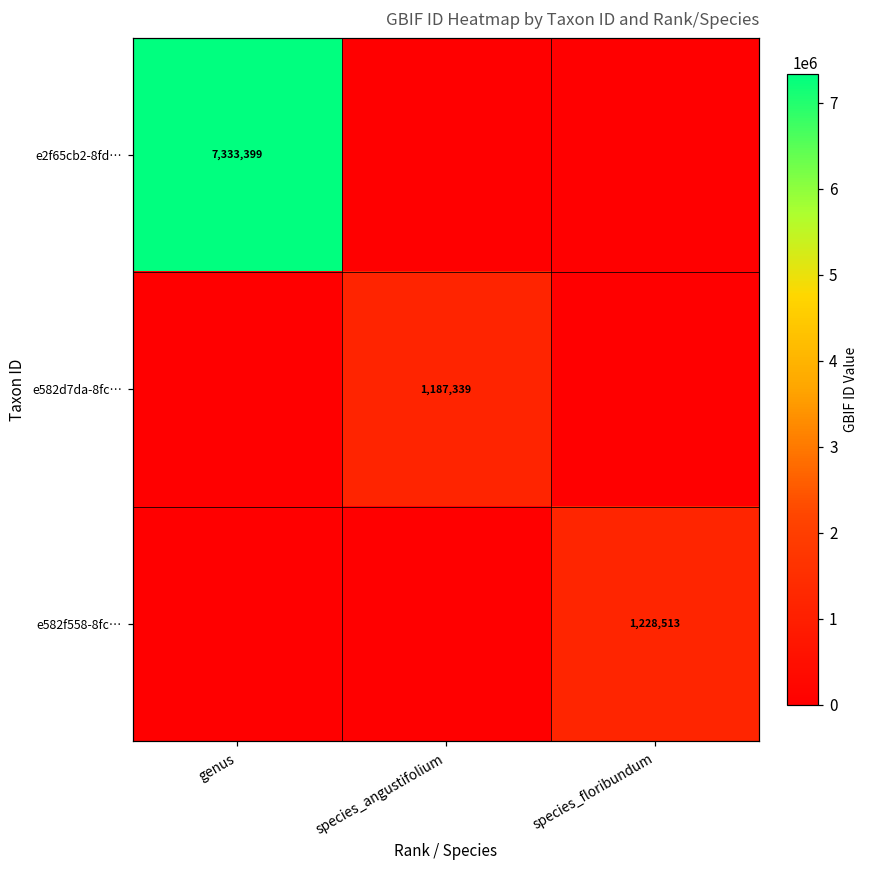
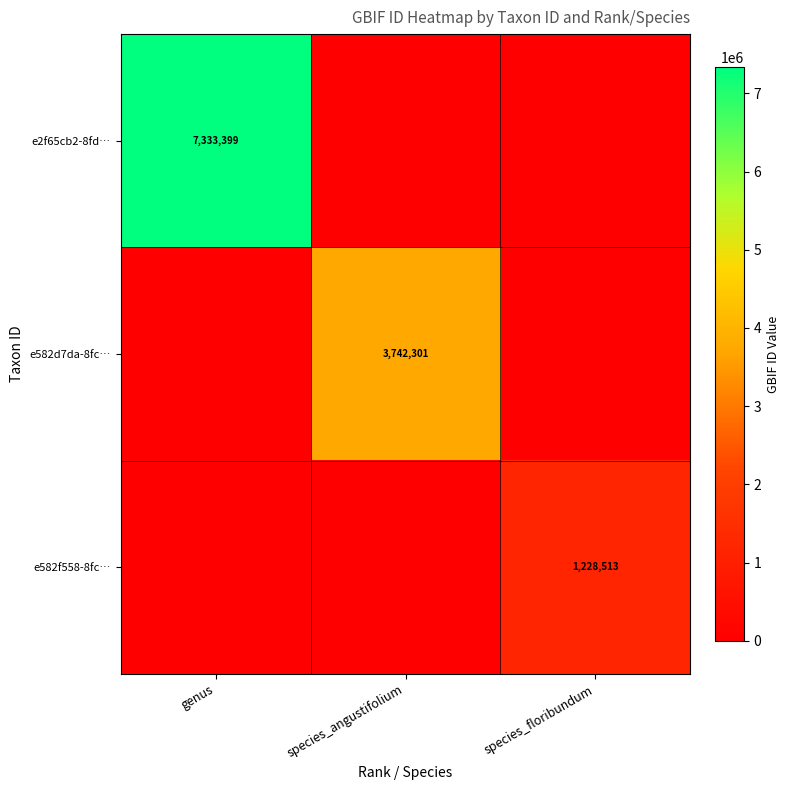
  {
    "e2f65cb2-8fd…": {
      "genus": "7,333,399"
    },
    "e582d7da-8fc…": {
-     "species_angustifolium": "1,187,339"
+     "species_angustifolium": "3,742,301"
    },
    "e582f558-8fc…": {
      "species_floribundum": "1,228,513"
    }
  }
